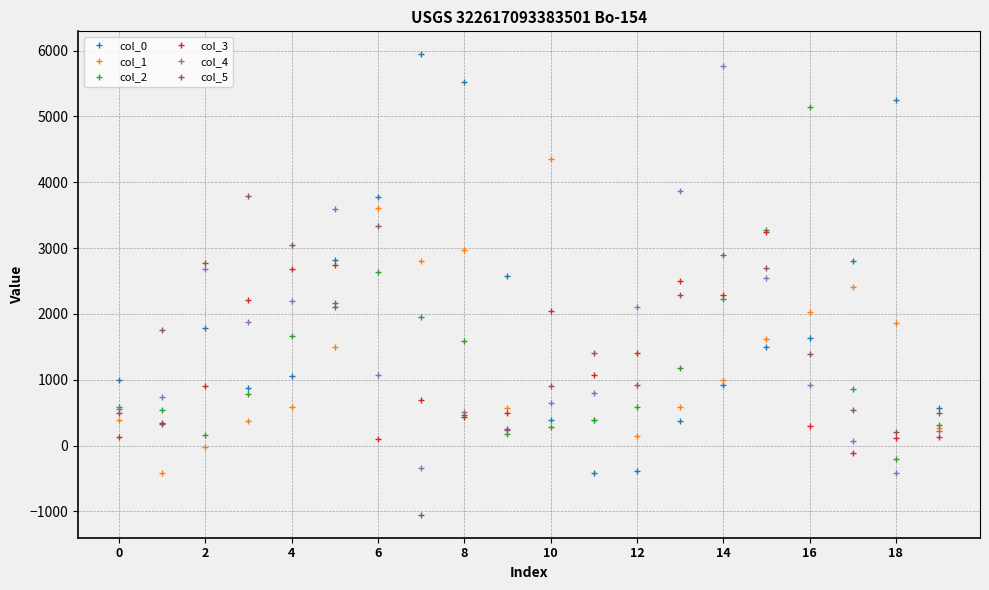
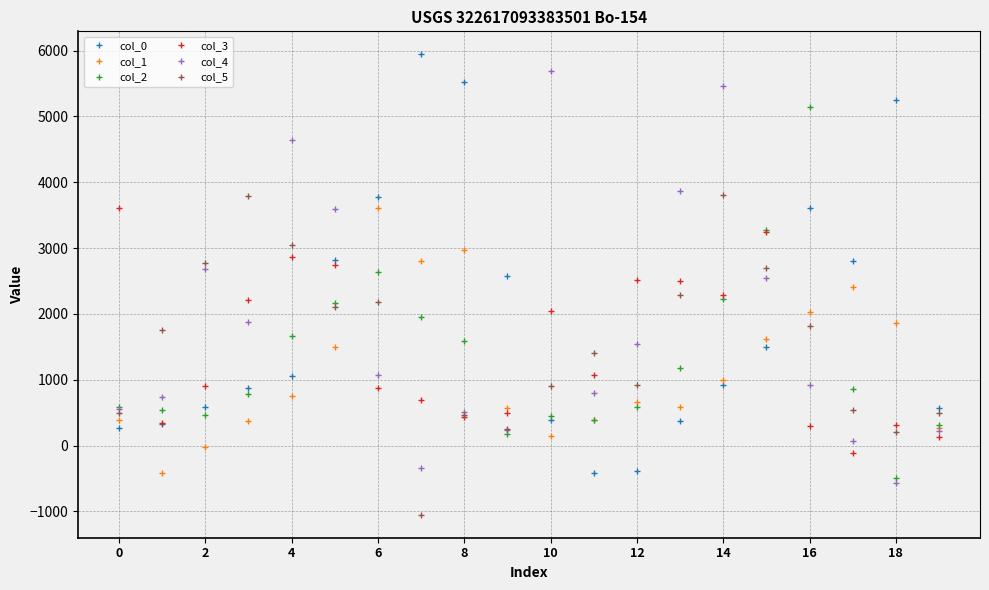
  {
    "col_0": {
-     "0": 1000,
-     "2": 1800,
+     "0": 300,
+     "2": 600,
      "4": 1100,
      "6": 3800,
      "8": 5500,
      "10": 400,
      "12": -400,
      "14": 900,
-     "16": 1600,
+     "16": 3600,
      "18": 5200
    },
    "col_1": {
      "0": 400,
      "2": 0,
-     "4": 600,
+     "4": 800,
      "6": 3600,
      "8": 3000,
-     "10": 4400,
-     "12": 100,
+     "10": 100,
+     "12": 700,
      "14": 1000,
      "16": 2000,
      "18": 1900
    },
    "col_2": {
-     "2": 200,
+     "2": 500,
      "4": 1700,
      "6": 2600,
      "8": 1600,
-     "10": 300,
+     "10": 400,
      "12": 600,
      "14": 2200,
      "16": 5100,
-     "18": -200
+     "18": -500
    },
    "col_3": {
-     "0": 100,
+     "0": 3600,
      "2": 900,
-     "4": 2700,
-     "6": 100,
+     "4": 2900,
+     "6": 900,
      "10": 2000,
-     "12": 1400,
+     "12": 2500,
      "14": 2300,
      "16": 300,
-     "18": 100
+     "18": 300
    },
    "col_4": {
      "2": 2700,
-     "4": 2200,
+     "4": 4600,
      "6": 1100,
      "8": 500,
-     "10": 600,
-     "12": 2100,
-     "14": 5800,
+     "10": 5700,
+     "12": 1500,
+     "14": 5500,
      "16": 900,
-     "18": -400
+     "18": -600
    },
    "col_5": {
      "0": 500,
      "2": 2800,
      "4": 3000,
-     "6": 3300,
+     "6": 2200,
      "10": 900,
      "12": 900,
-     "14": 2900,
-     "16": 1400,
+     "14": 3800,
+     "16": 1800,
      "18": 200
    }
  }
